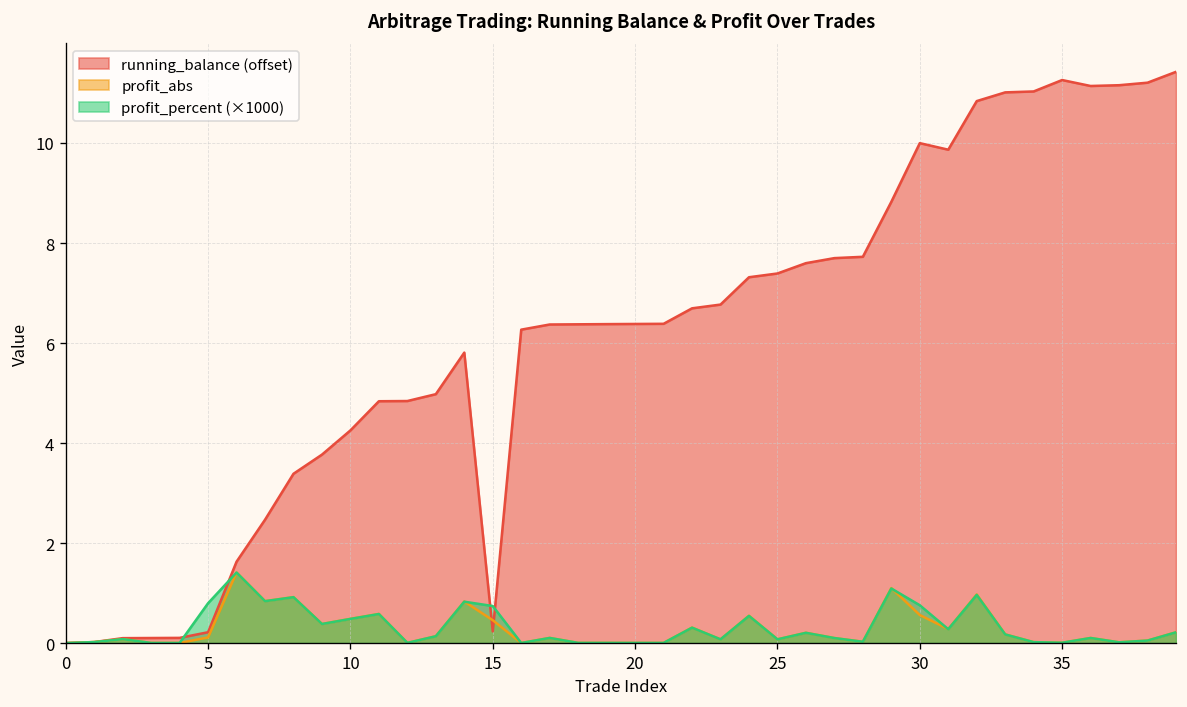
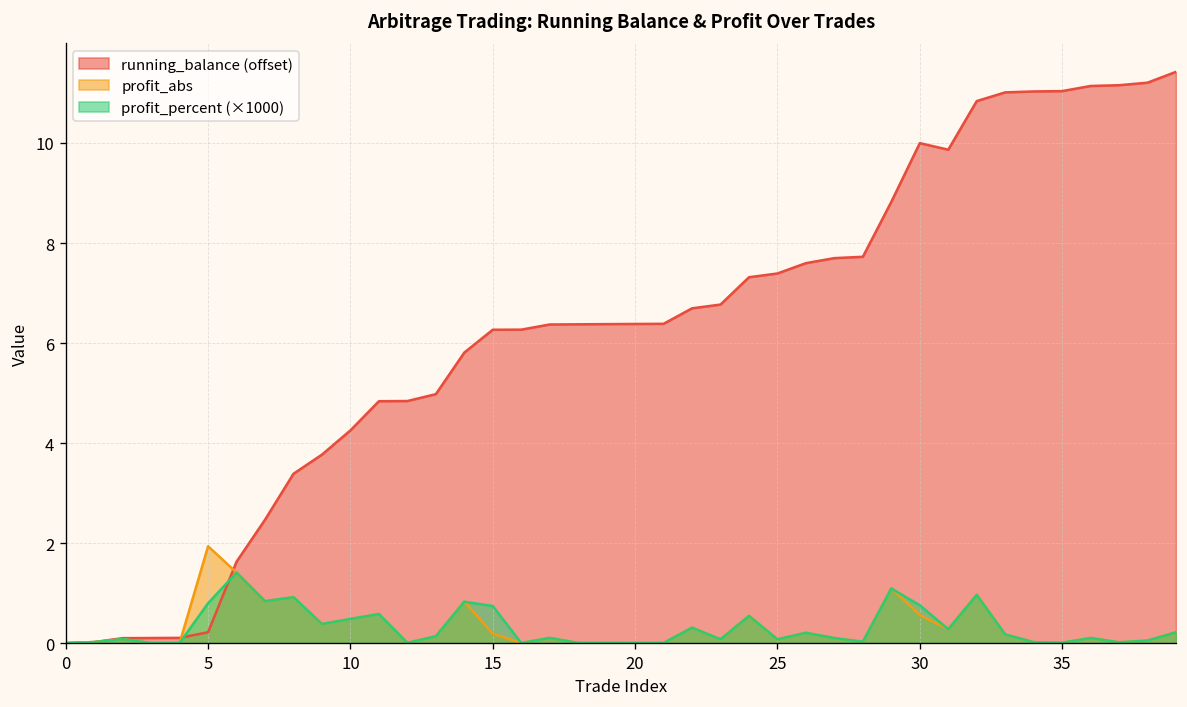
  {
    "running_balance (offset)": {
      "5": 0.2,
      "10": 4.3,
-     "15": 0.2,
+     "15": 6.3,
      "20": 6.4,
      "25": 7.4,
      "30": 10.0,
-     "35": 11.3
+     "35": 11.0
    },
    "profit_abs": {
-     "5": 0.1,
-     "15": 0.5,
+     "5": 1.9,
+     "15": 0.2,
      "30": 0.6
    },
    "profit_percent (×1000)": {
      "5": 0.8,
      "15": 0.7,
      "30": 0.8
    }
  }
